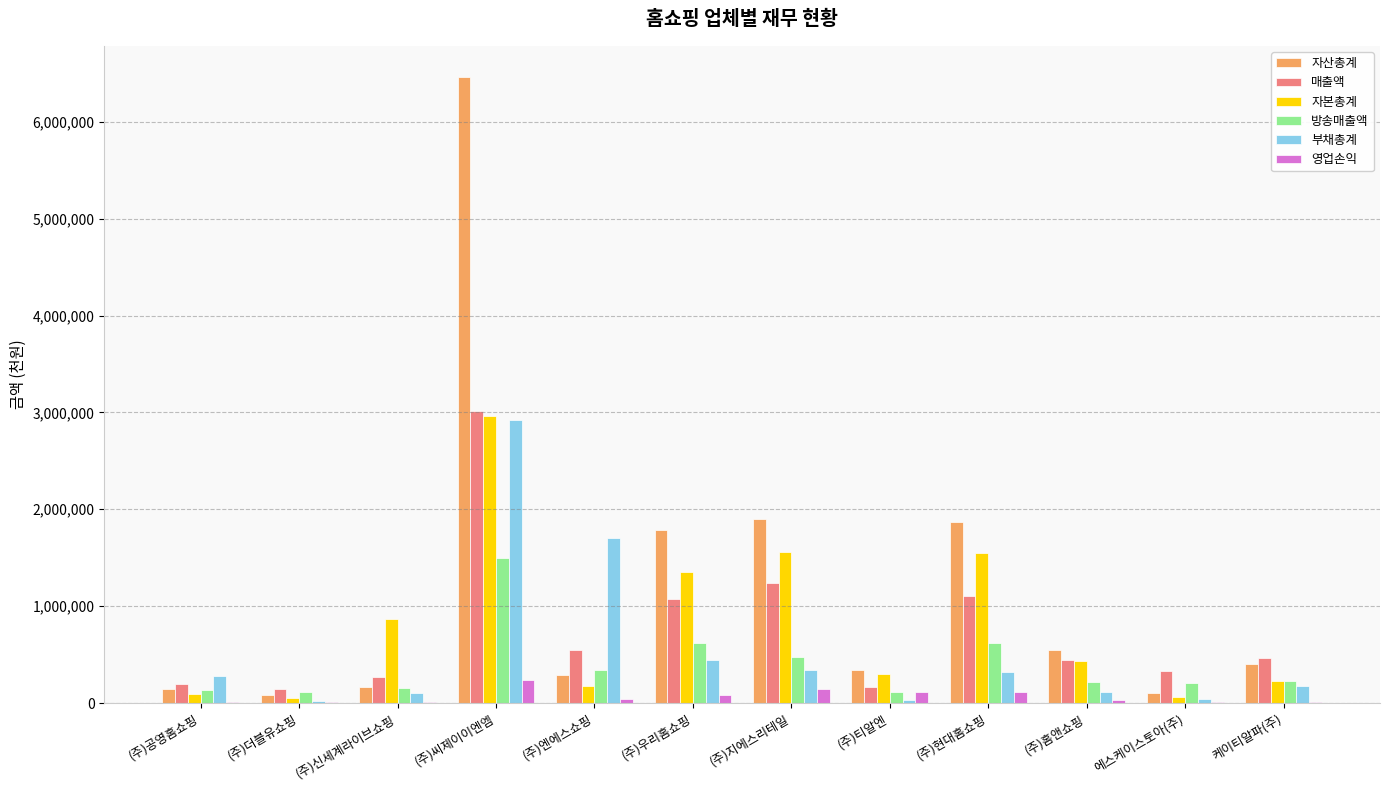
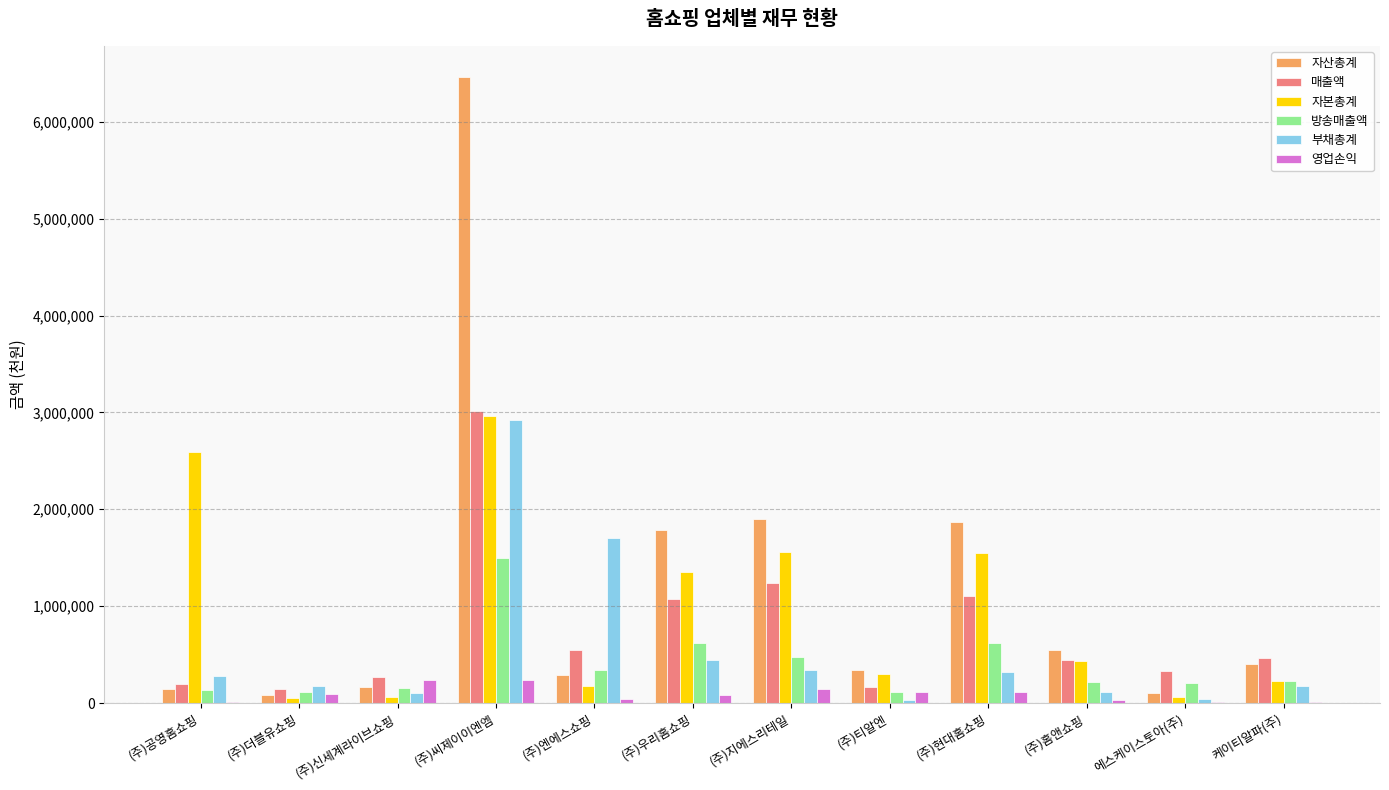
  {
    "자본총계": {
-     "(주)공영홈쇼핑": "100,000",
+     "(주)공영홈쇼핑": "2,600,000",
      "(주)더블유쇼핑": "100,000",
-     "(주)신세계라이브쇼핑": "900,000",
+     "(주)신세계라이브쇼핑": "100,000",
      "(주)씨제이이엔엠": "3,000,000",
      "(주)엔에스쇼핑": "200,000",
      "(주)우리홈쇼핑": "1,300,000",
      "(주)지에스리테일": "1,600,000",
      "(주)티알엔": "300,000",
      "(주)현대홈쇼핑": "1,500,000",
      "(주)홈앤쇼핑": "400,000",
      "에스케이스토아(주)": "100,000",
      "케이티알파(주)": "200,000"
    },
    "방송매출액": {
      "(주)공영홈쇼핑": "100,000",
      "(주)더블유쇼핑": "100,000",
      "(주)신세계라이브쇼핑": "200,000",
      "(주)씨제이이엔엠": "1,500,000",
      "(주)엔에스쇼핑": "300,000",
      "(주)우리홈쇼핑": "600,000",
      "(주)지에스리테일": "500,000",
      "(주)티알엔": "100,000",
      "(주)현대홈쇼핑": "600,000",
      "(주)홈앤쇼핑": "200,000",
      "에스케이스토아(주)": "200,000",
      "케이티알파(주)": "200,000"
    },
    "부채총계": {
      "(주)공영홈쇼핑": "300,000",
-     "(주)더블유쇼핑": "0",
+     "(주)더블유쇼핑": "200,000",
      "(주)신세계라이브쇼핑": "100,000",
      "(주)씨제이이엔엠": "2,900,000",
      "(주)엔에스쇼핑": "1,700,000",
      "(주)우리홈쇼핑": "400,000",
      "(주)지에스리테일": "300,000",
      "(주)티알엔": "0",
      "(주)현대홈쇼핑": "300,000",
      "(주)홈앤쇼핑": "100,000",
      "에스케이스토아(주)": "0",
      "케이티알파(주)": "200,000"
    },
    "영업손익": {
-     "(주)더블유쇼핑": "0",
-     "(주)신세계라이브쇼핑": "0",
+     "(주)더블유쇼핑": "100,000",
+     "(주)신세계라이브쇼핑": "200,000",
      "(주)씨제이이엔엠": "200,000",
      "(주)엔에스쇼핑": "0",
      "(주)우리홈쇼핑": "100,000",
      "(주)지에스리테일": "100,000",
      "(주)티알엔": "100,000",
      "(주)현대홈쇼핑": "100,000",
      "(주)홈앤쇼핑": "0"
    }
  }
